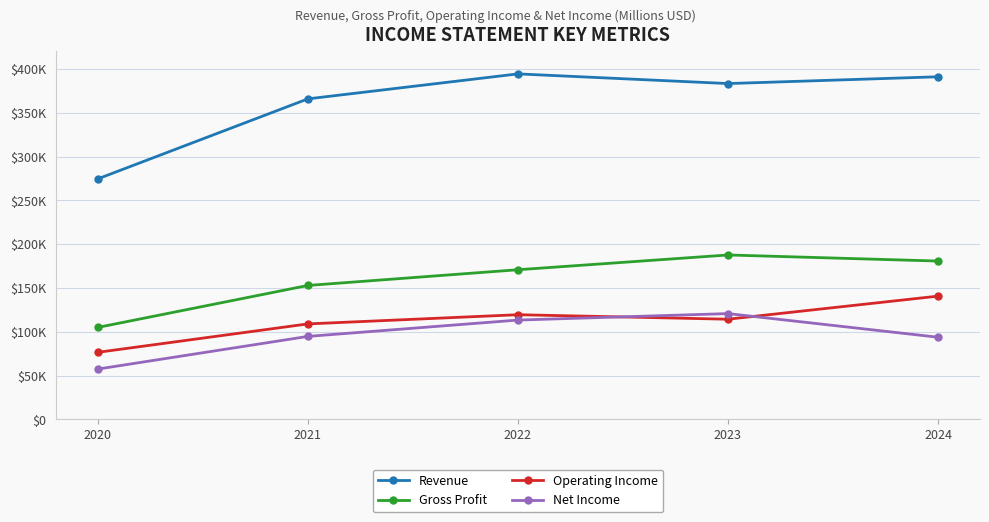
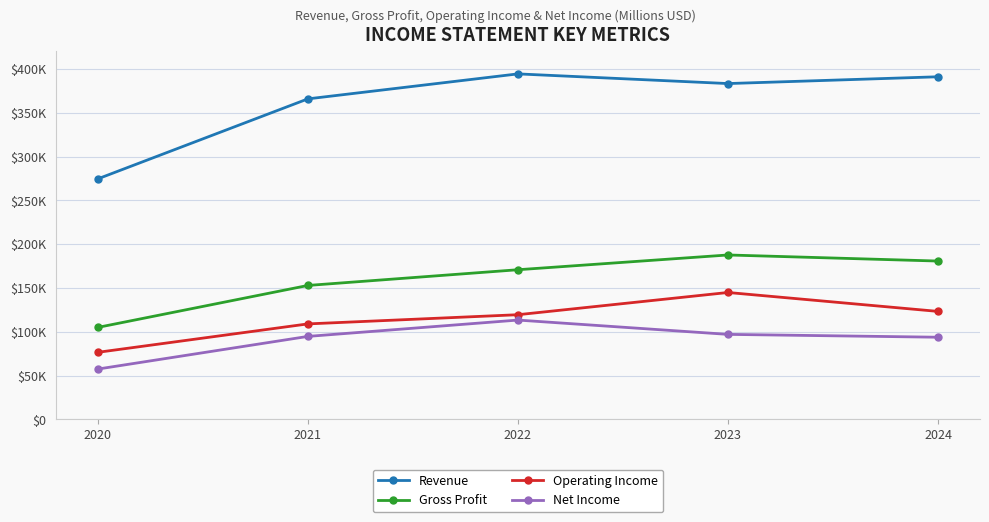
  {
    "Revenue": {
      "2020": "$270000",
      "2021": "$370000",
      "2022": "$390000",
      "2023": "$380000",
      "2024": "$390000"
    },
    "Gross Profit": {
      "2020": "$100000",
      "2021": "$150000",
      "2022": "$170000",
      "2023": "$190000",
      "2024": "$180000"
    },
    "Operating Income": {
      "2020": "$80000",
      "2021": "$110000",
      "2022": "$120000",
-     "2023": "$110000",
-     "2024": "$140000"
+     "2023": "$140000",
+     "2024": "$120000"
    },
    "Net Income": {
      "2020": "$60000",
      "2021": "$90000",
      "2022": "$110000",
-     "2023": "$120000",
+     "2023": "$100000",
      "2024": "$90000"
    }
  }
